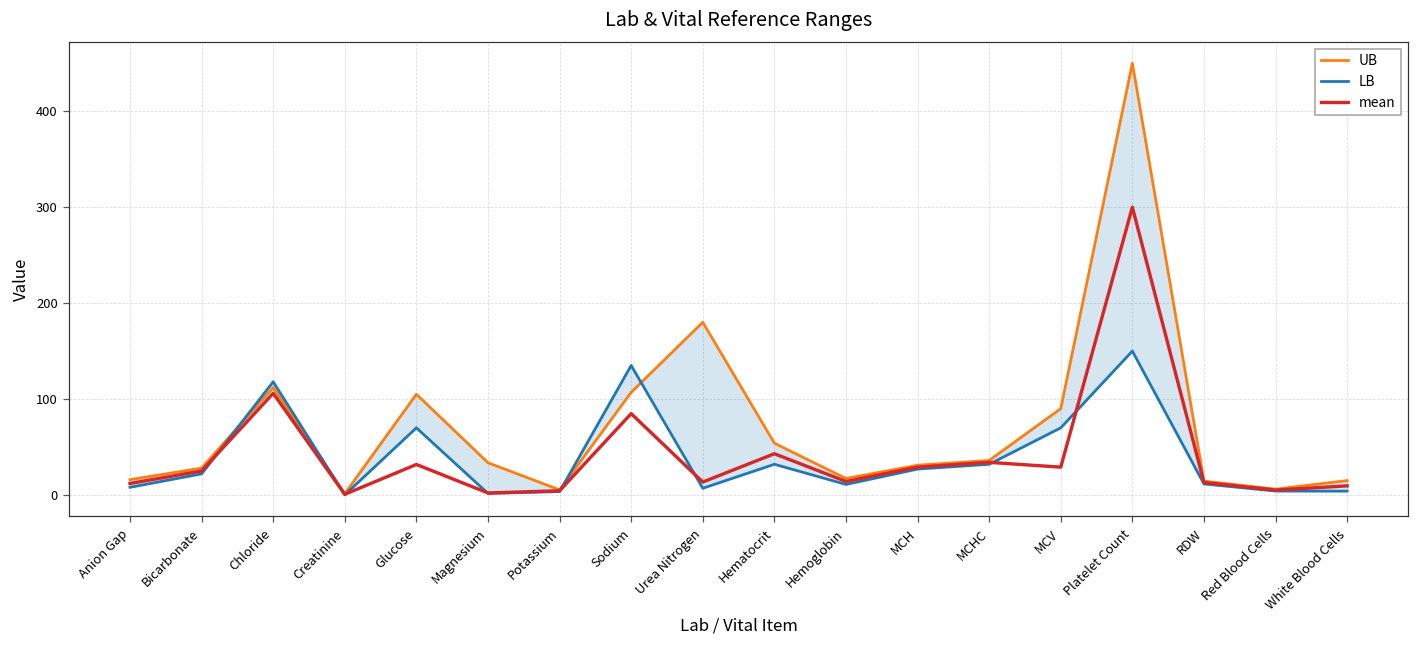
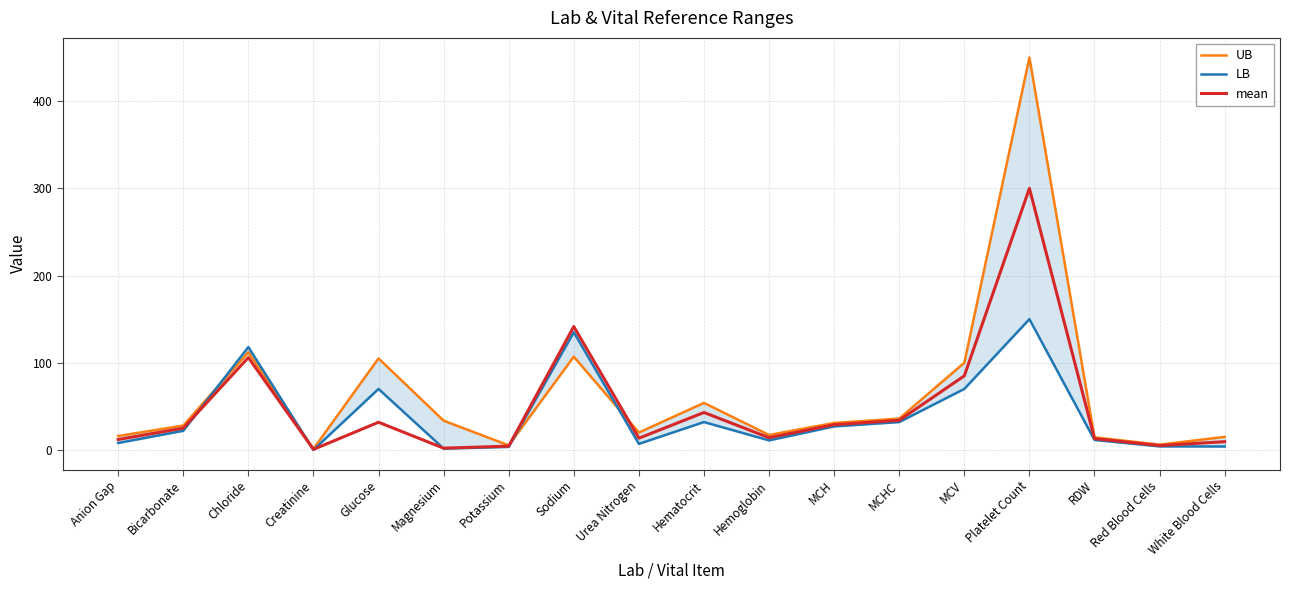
  {
    "UB": {
      "Chloride": 110,
      "Sodium": 110,
-     "Urea Nitrogen": 180,
-     "MCV": 90
+     "Urea Nitrogen": 20,
+     "MCV": 100
    },
    "mean": {
      "Anion Gap": 10,
      "Bicarbonate": 30,
      "Chloride": 110,
      "Glucose": 30,
-     "Sodium": 80,
+     "Sodium": 140,
      "Urea Nitrogen": 10,
      "Hematocrit": 40,
      "Hemoglobin": 10,
-     "MCV": 30,
+     "MCV": 90,
      "Platelet Count": 300,
      "White Blood Cells": 10
    }
  }
